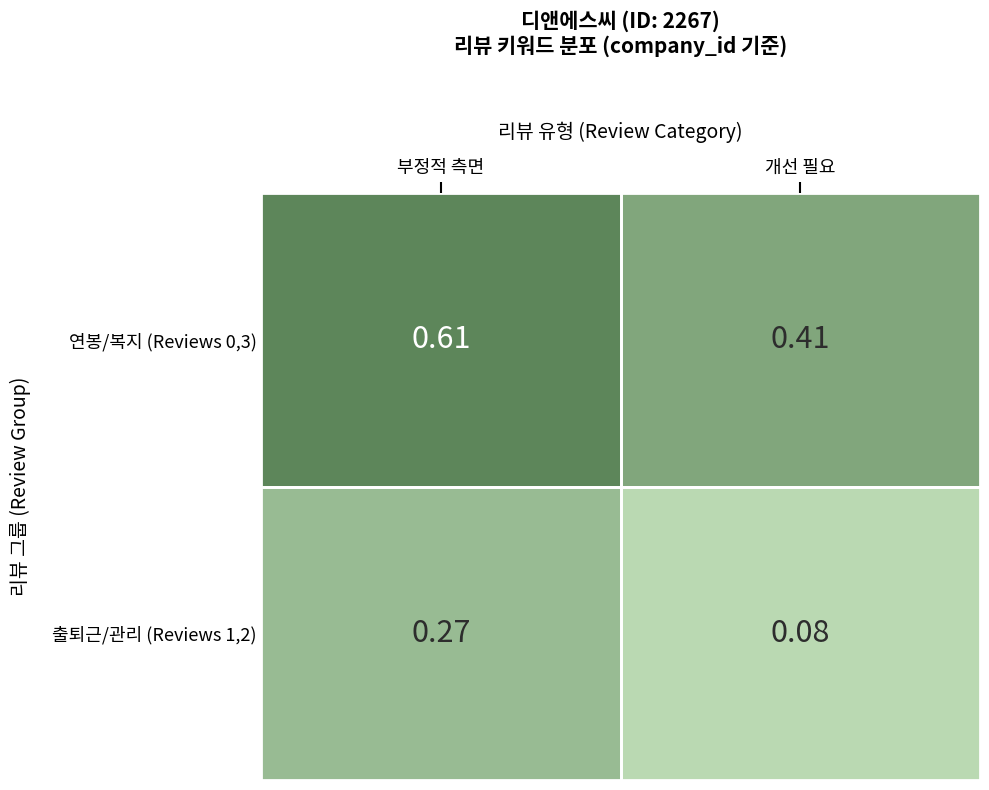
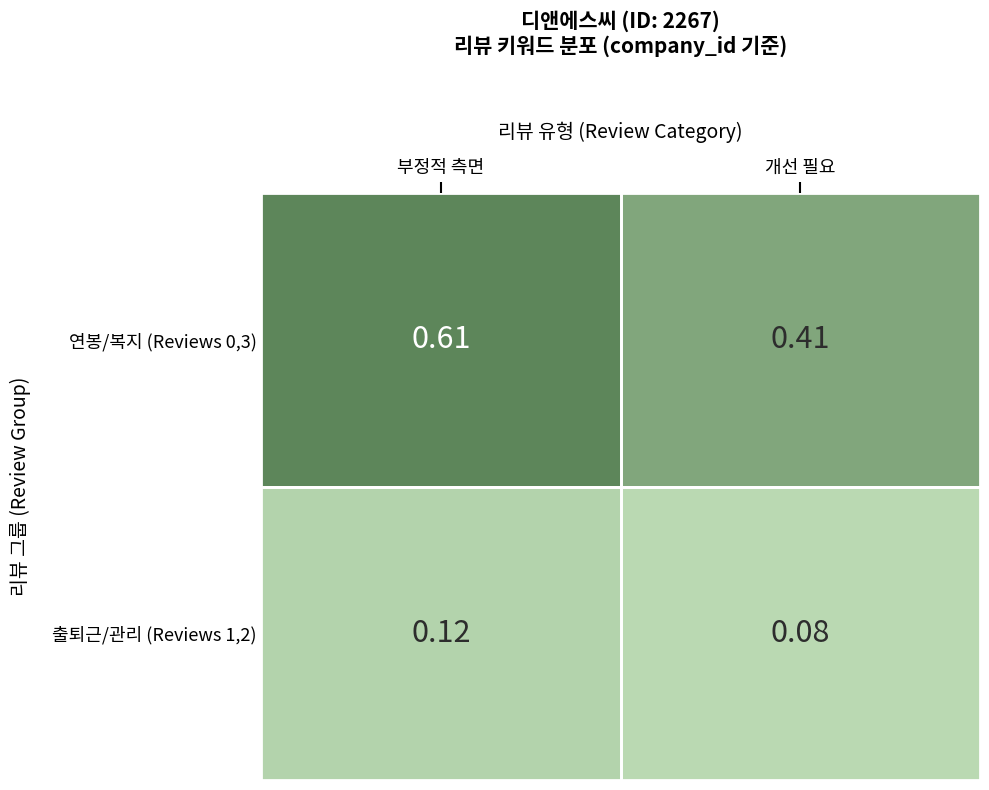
  {
    "연봉/복지 (Reviews 0,3)": {
      "부정적 측면": 0.61,
      "개선 필요": 0.41
    },
    "출퇴근/관리 (Reviews 1,2)": {
-     "부정적 측면": 0.27,
+     "부정적 측면": 0.12,
      "개선 필요": 0.08
    }
  }
